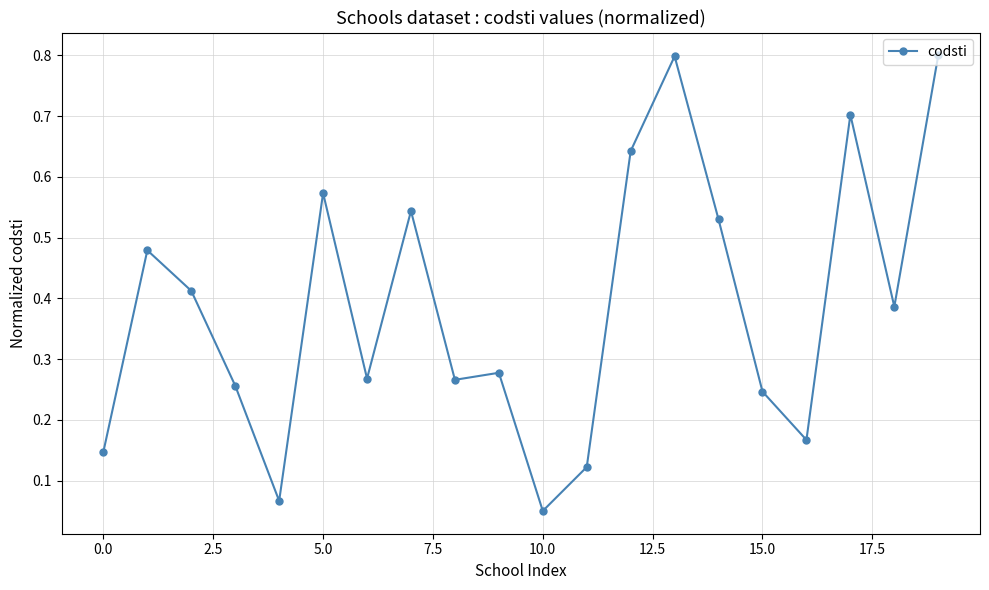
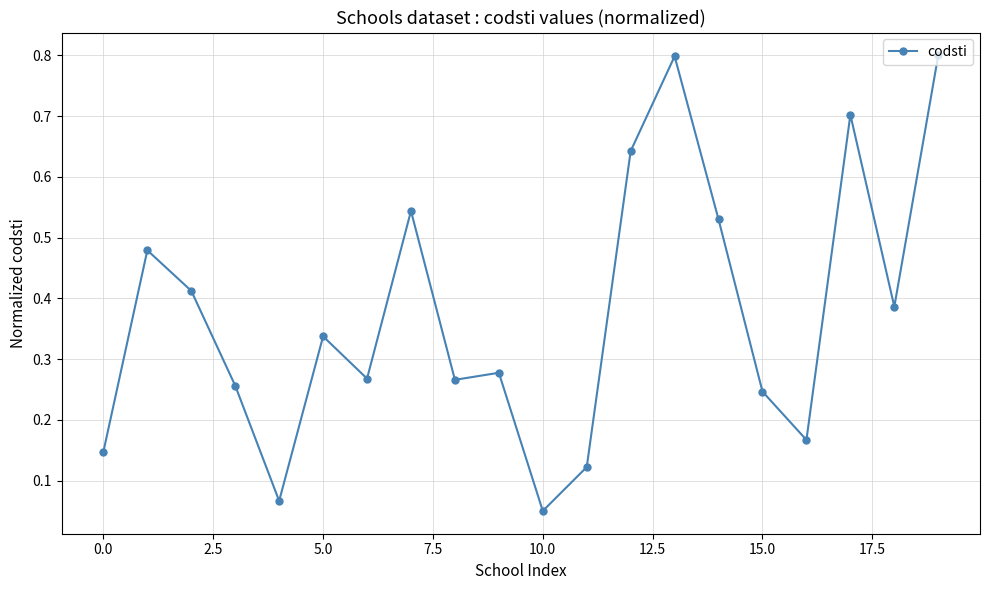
  {
    "0.0": 0.15,
-   "5.0": 0.57,
+   "5.0": 0.34,
    "10.0": 0.05,
    "15.0": 0.25
  }
